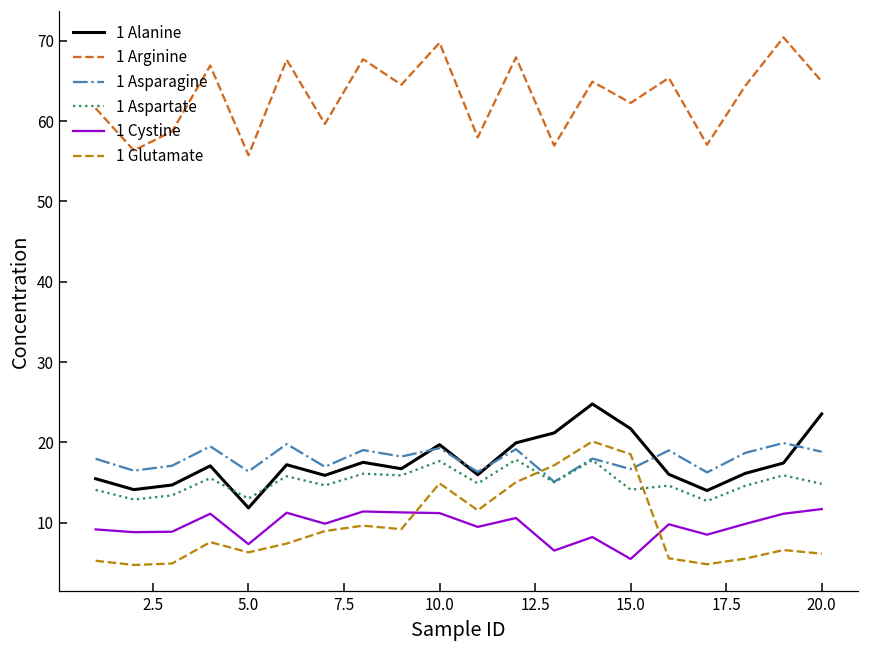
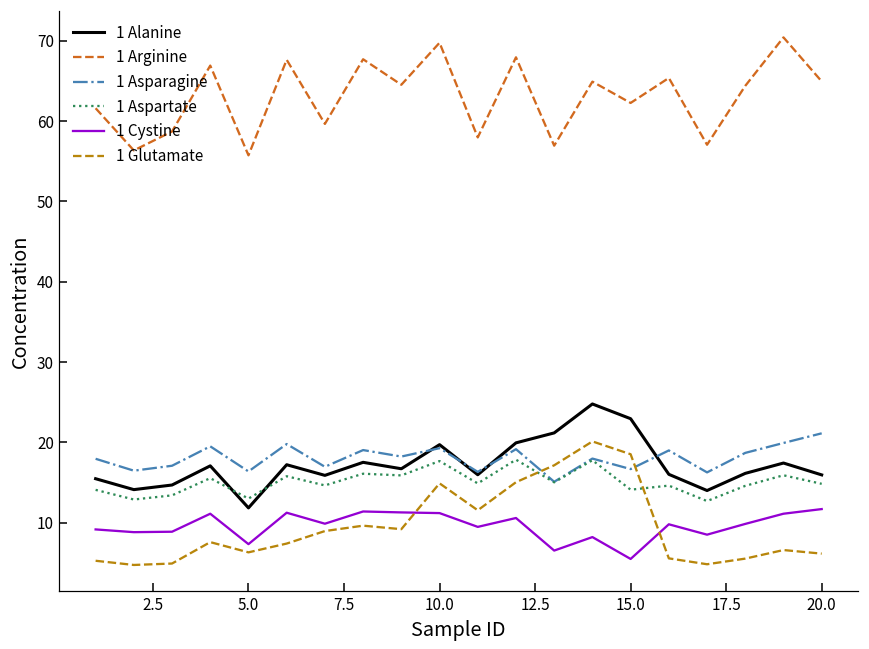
  {
    "1 Alanine": {
      "5.0": 12,
      "10.0": 20,
-     "15.0": 22,
-     "20.0": 24
+     "15.0": 23,
+     "20.0": 16
    },
    "1 Asparagine": {
      "5.0": 16,
      "10.0": 19,
      "15.0": 17,
-     "20.0": 19
+     "20.0": 21
    },
    "1 Aspartate": {
      "5.0": 13,
      "10.0": 18,
      "15.0": 14,
      "20.0": 15
    },
    "1 Cystine": {
      "5.0": 7,
      "10.0": 11,
      "15.0": 5,
      "20.0": 12
    }
  }
